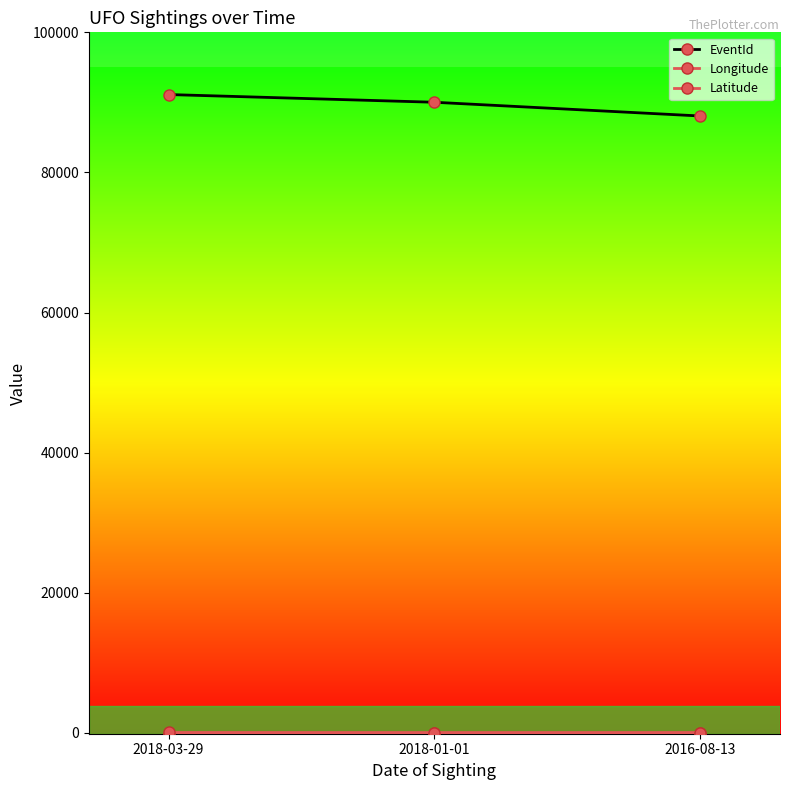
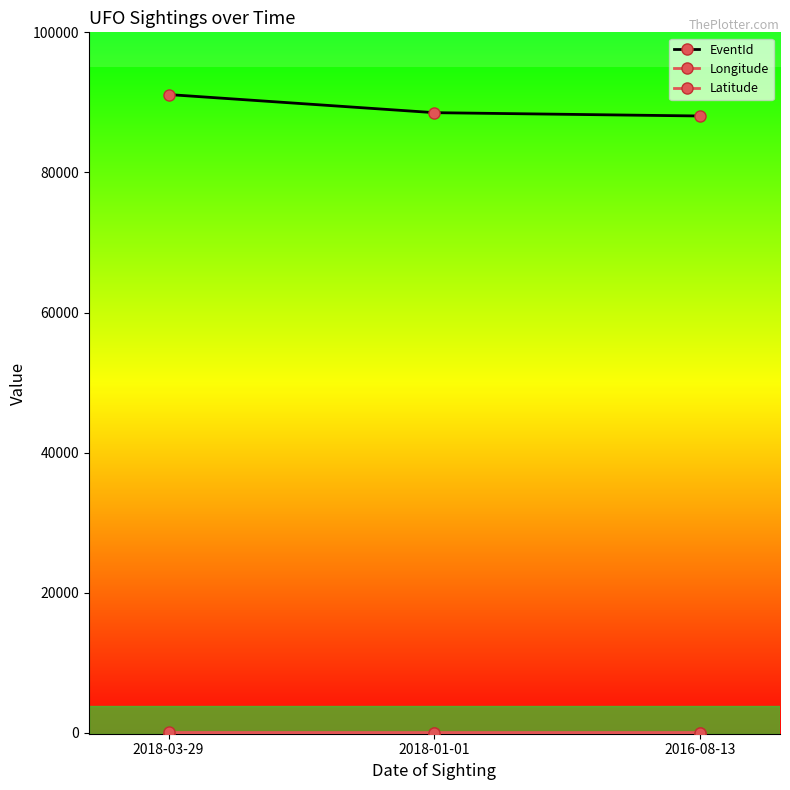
  {
    "EventId": {
      "2018-03-29": 91000,
-     "2018-01-01": 90000,
+     "2018-01-01": 89000,
      "2016-08-13": 88000
    }
  }
